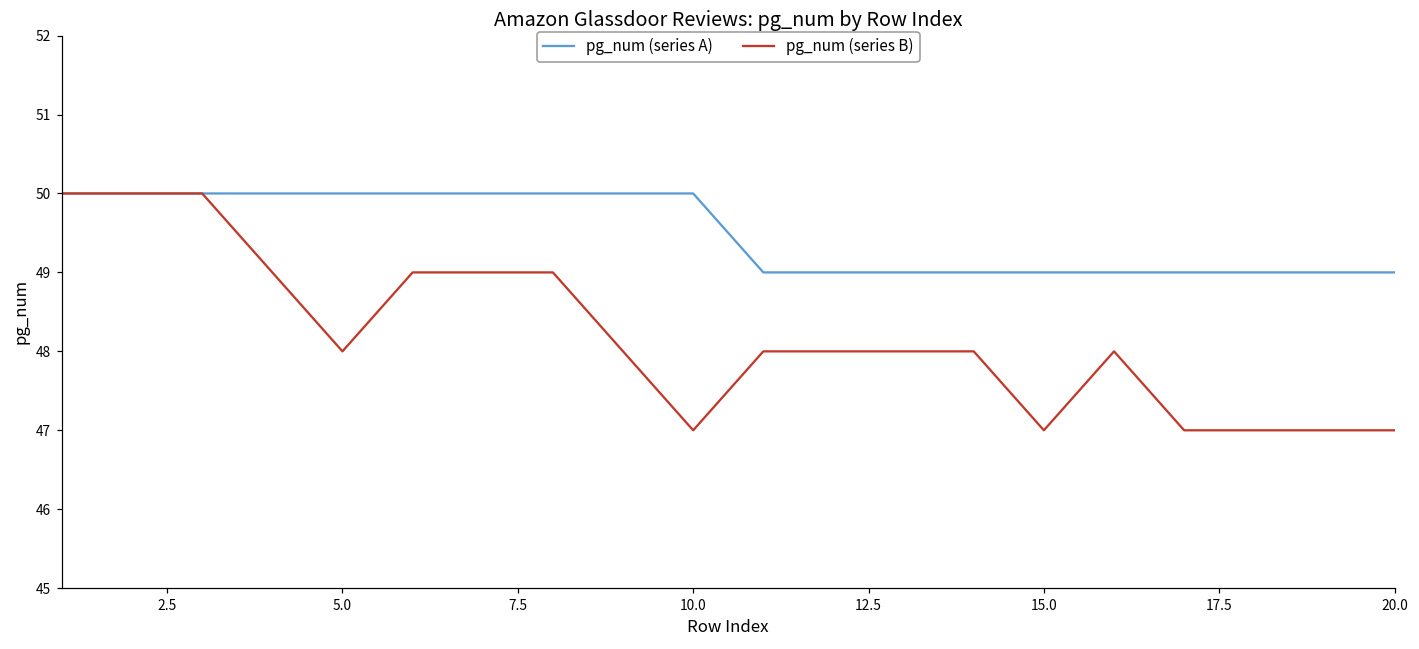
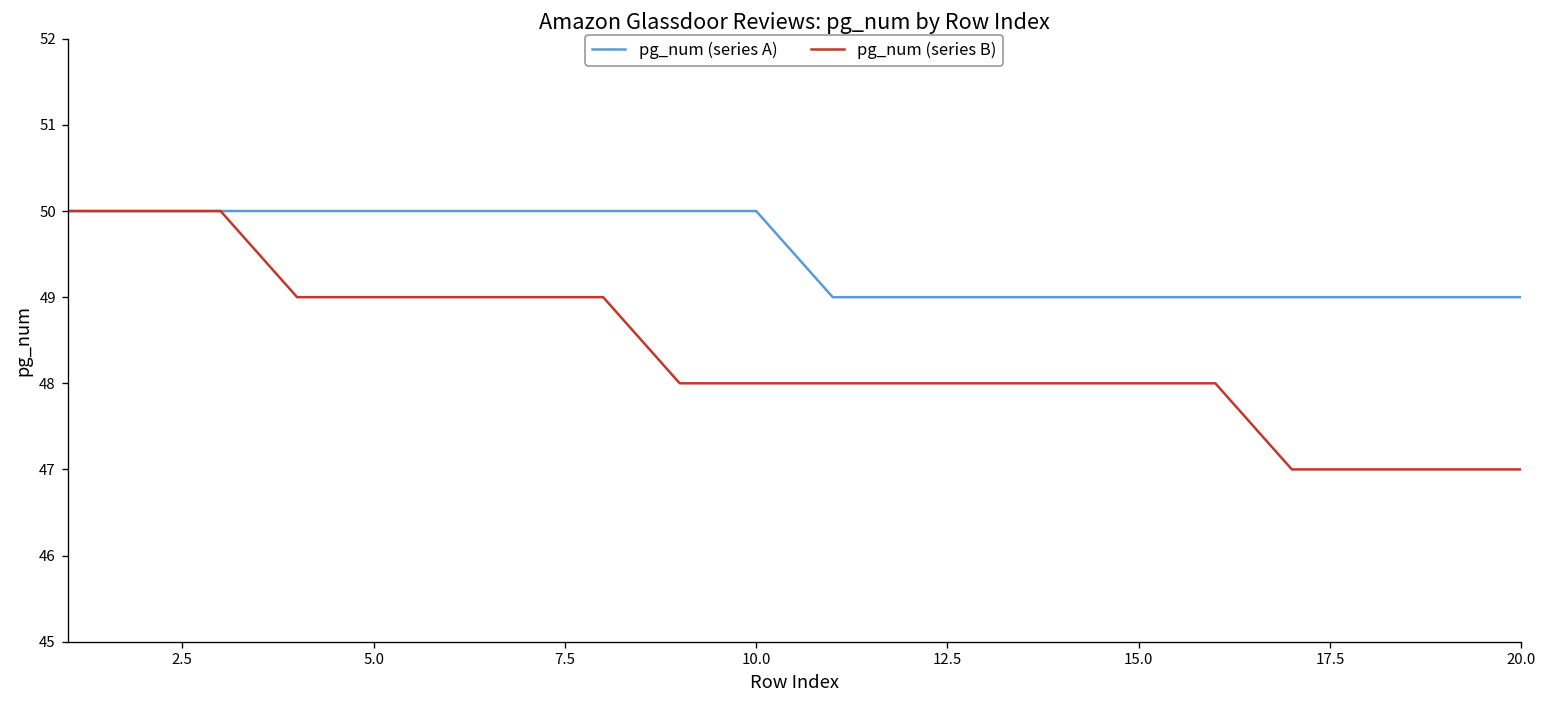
  {
    "pg_num (series A)": {
      "5.0": 50,
      "10.0": 50,
      "15.0": 49,
      "20.0": 49
    },
    "pg_num (series B)": {
-     "5.0": 48,
-     "10.0": 47,
-     "15.0": 47,
+     "5.0": 49,
+     "10.0": 48,
+     "15.0": 48,
      "20.0": 47
    }
  }
